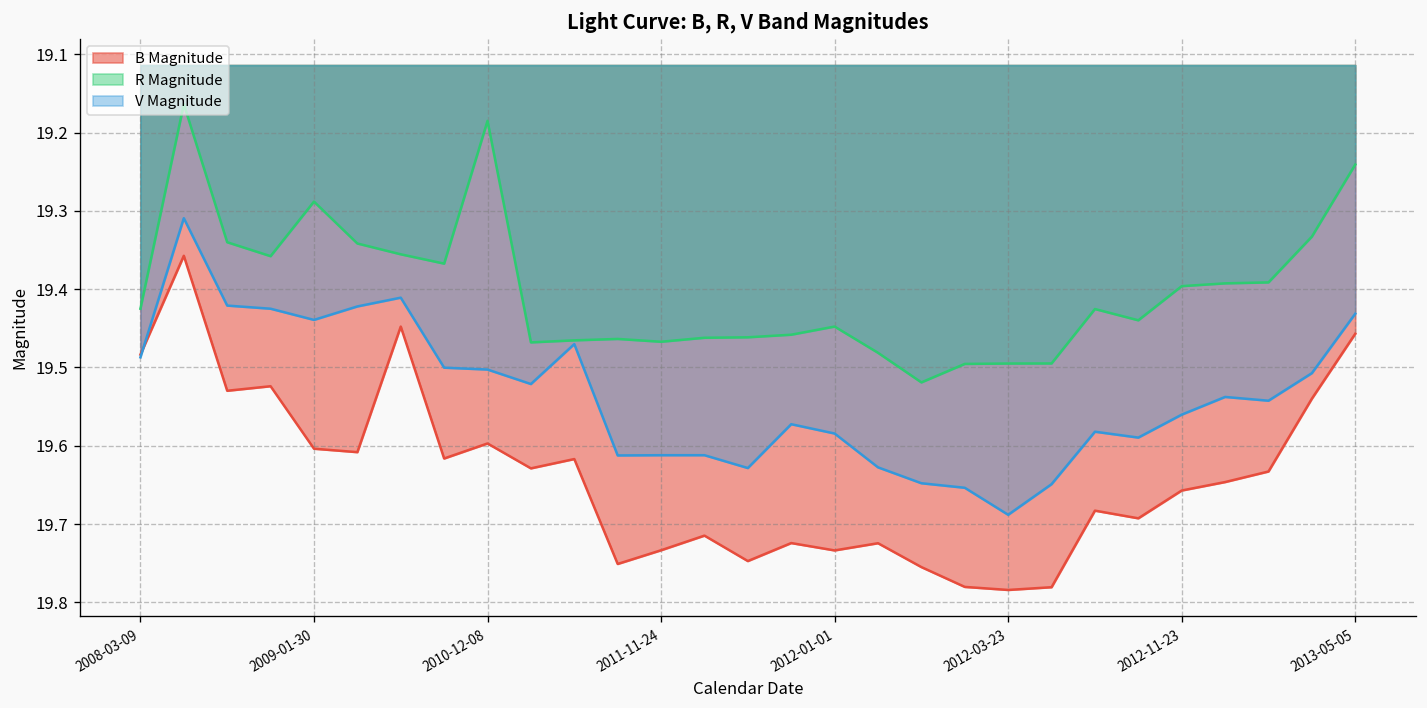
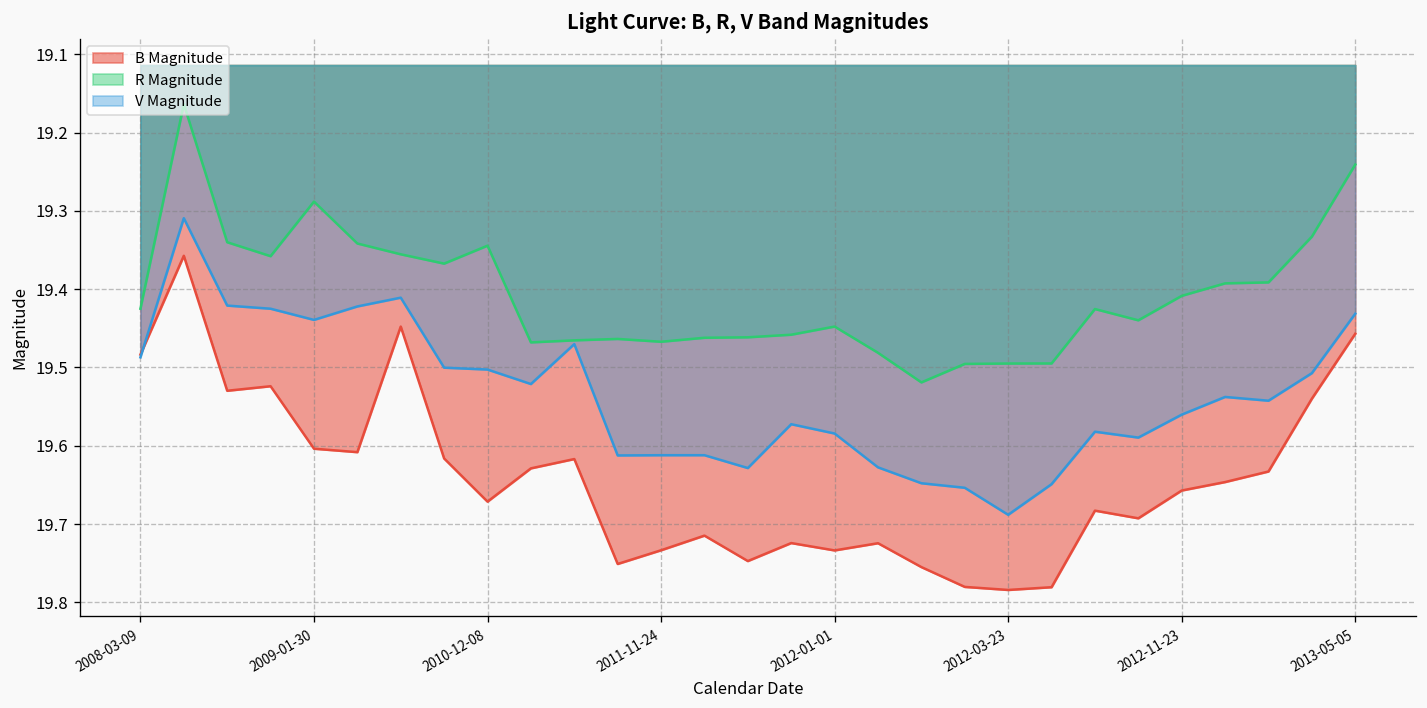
  {
    "B Magnitude": {
      "2009-01-30": 19.60,
-     "2010-12-08": 19.60,
+     "2010-12-08": 19.67,
      "2011-11-24": 19.73,
      "2012-01-01": 19.73,
      "2012-03-23": 19.78,
      "2012-11-23": 19.66,
      "2013-05-05": 19.46
    },
    "R Magnitude": {
      "2008-03-09": 19.43,
      "2009-01-30": 19.29,
-     "2010-12-08": 19.19,
+     "2010-12-08": 19.34,
      "2011-11-24": 19.47,
      "2012-01-01": 19.45,
      "2012-03-23": 19.50,
-     "2012-11-23": 19.40,
+     "2012-11-23": 19.41,
      "2013-05-05": 19.24
    },
    "V Magnitude": {
      "2009-01-30": 19.44,
      "2010-12-08": 19.50,
      "2011-11-24": 19.61,
      "2012-01-01": 19.58,
      "2012-03-23": 19.69,
      "2012-11-23": 19.56,
      "2013-05-05": 19.43
    }
  }
